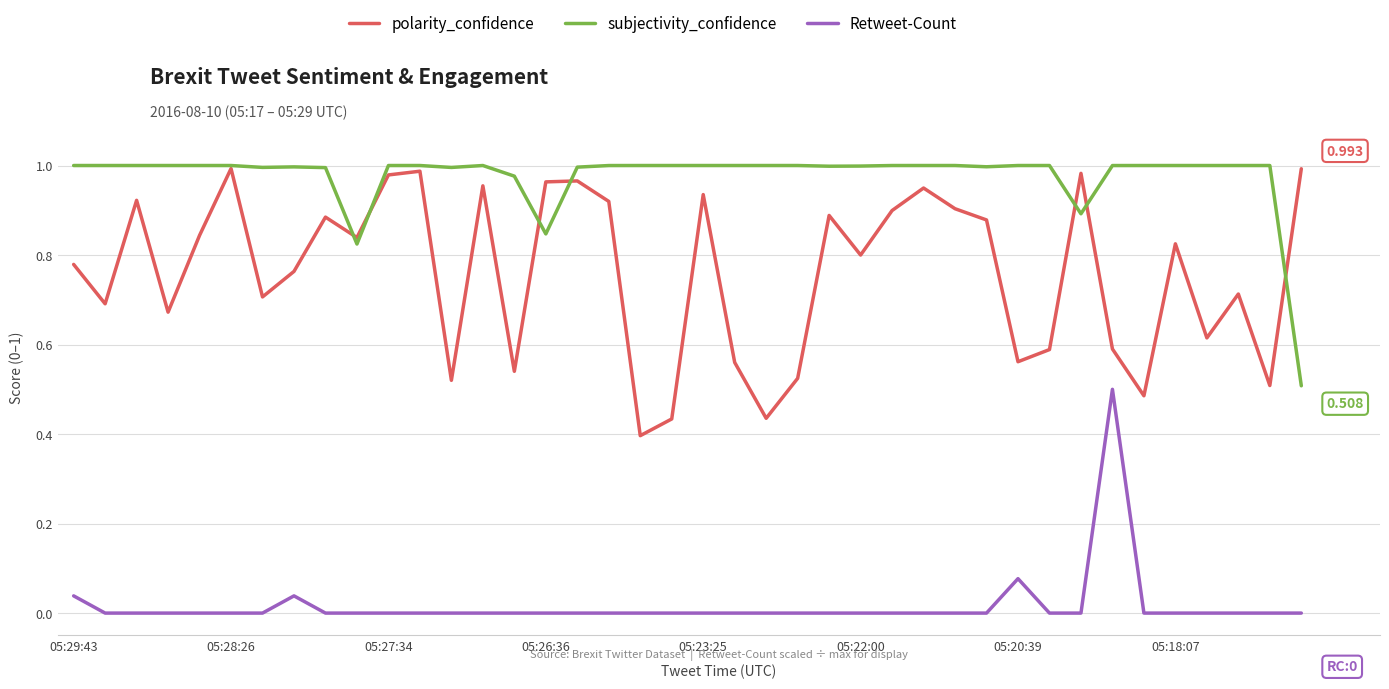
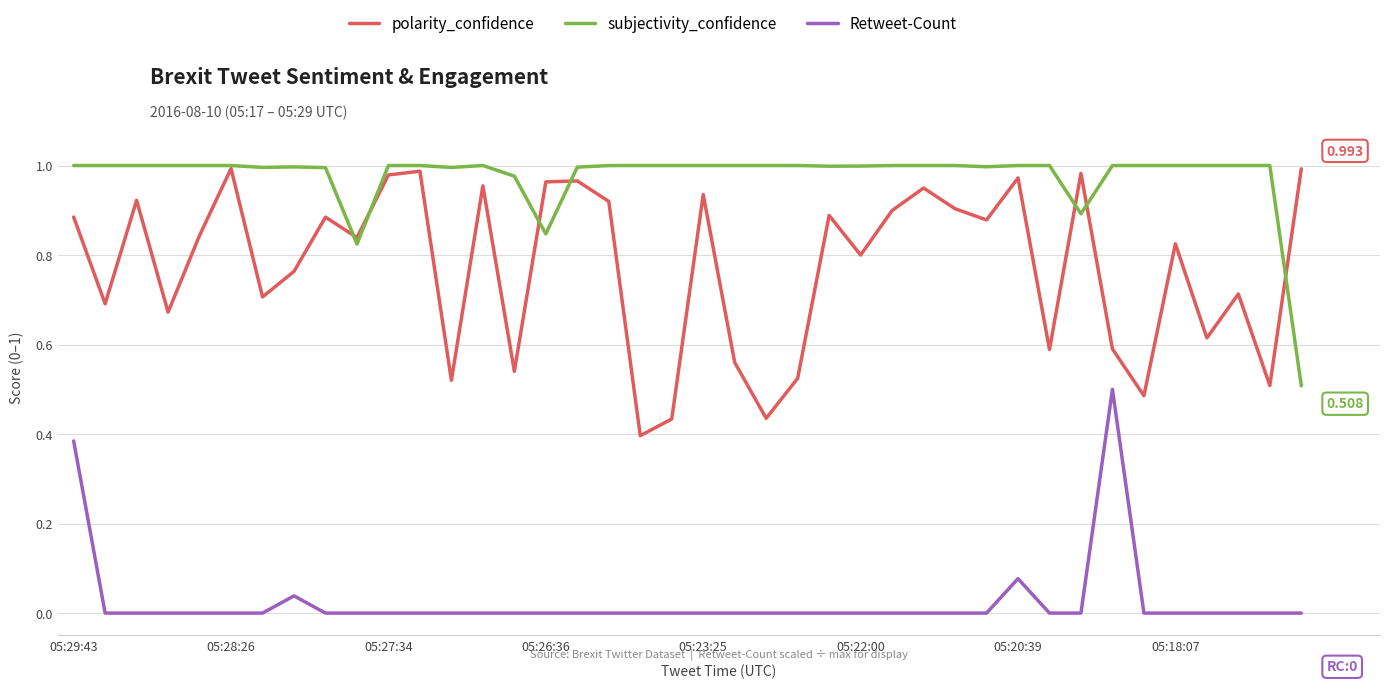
  {
    "polarity_confidence": {
-     "05:29:43": 0.78,
+     "05:29:43": 0.88,
      "05:28:26": 0.99,
      "05:27:34": 0.98,
      "05:26:36": 0.96,
      "05:23:25": 0.94,
      "05:22:00": 0.80,
-     "05:20:39": 0.56,
+     "05:20:39": 0.97,
      "05:18:07": 0.83
    },
    "subjectivity_confidence": {
      "05:29:43": 1.00,
      "05:28:26": 1.00,
      "05:27:34": 1.00,
      "05:26:36": 0.85,
      "05:23:25": 1.00,
      "05:22:00": 1.00,
      "05:20:39": 1.00,
      "05:18:07": 1.00
    },
    "Retweet-Count": {
-     "05:29:43": 0.04,
+     "05:29:43": 0.38,
      "05:28:26": 0.00,
      "05:27:34": 0.00,
      "05:26:36": 0.00,
      "05:23:25": 0.00,
      "05:22:00": 0.00,
      "05:20:39": 0.08,
      "05:18:07": 0.00
    }
  }
